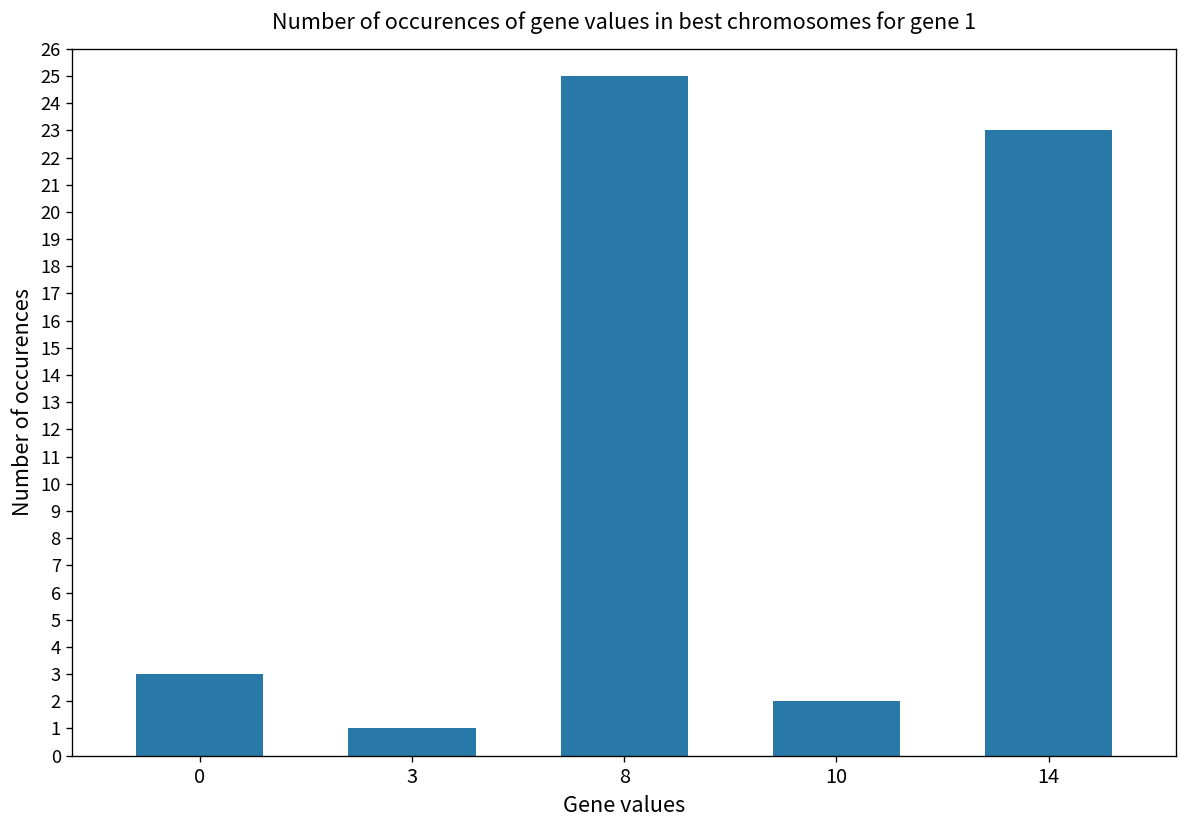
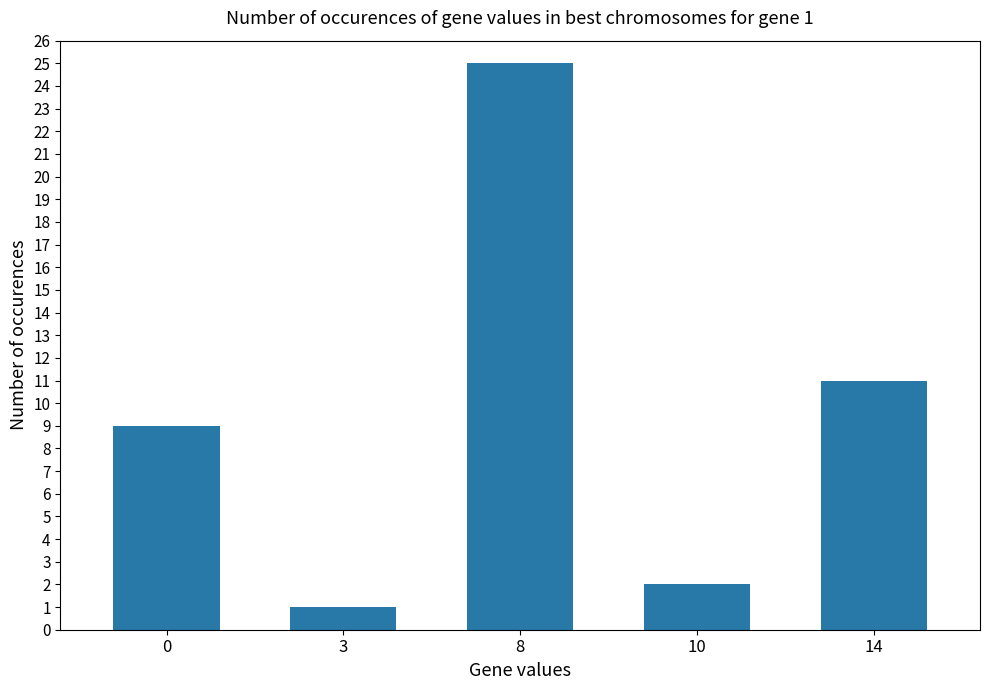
  {
-   "0": 3,
+   "0": 9,
    "3": 1,
    "8": 25,
    "10": 2,
-   "14": 23
+   "14": 11
  }
